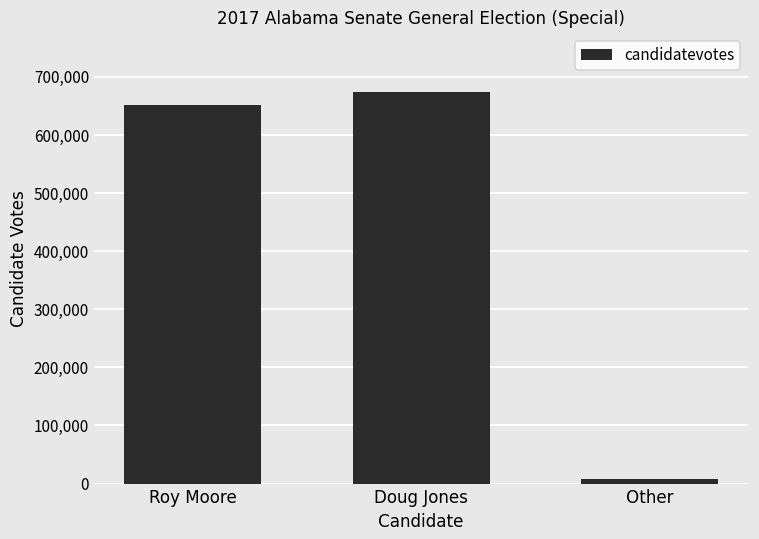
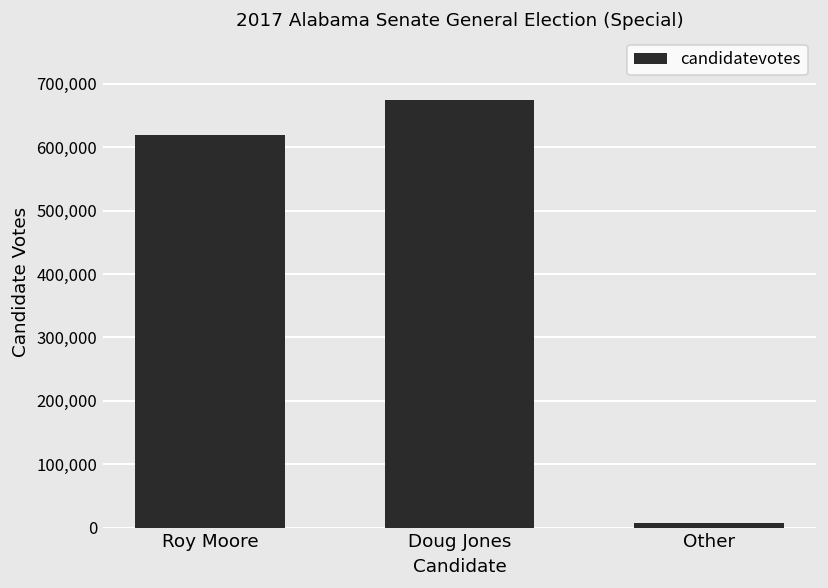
  {
-   "Roy Moore": "650,000",
+   "Roy Moore": "620,000",
    "Doug Jones": "670,000",
    "Other": "10,000"
  }
